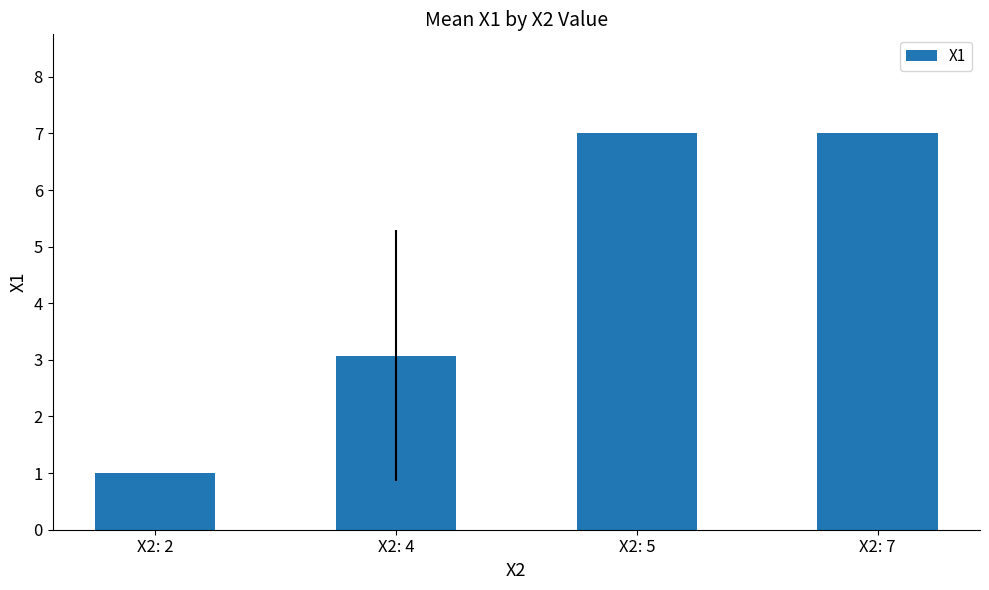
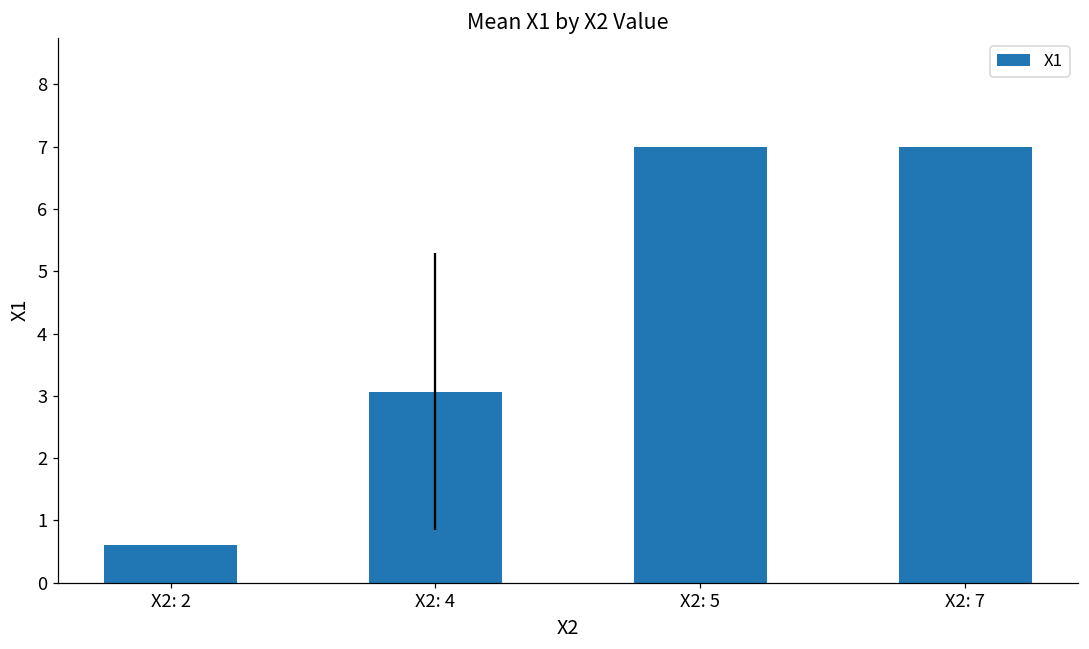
  {
-   "X2: 2": 1.0,
+   "X2: 2": 0.6,
    "X2: 4": 3.1,
    "X2: 5": 7.0,
    "X2: 7": 7.0
  }
